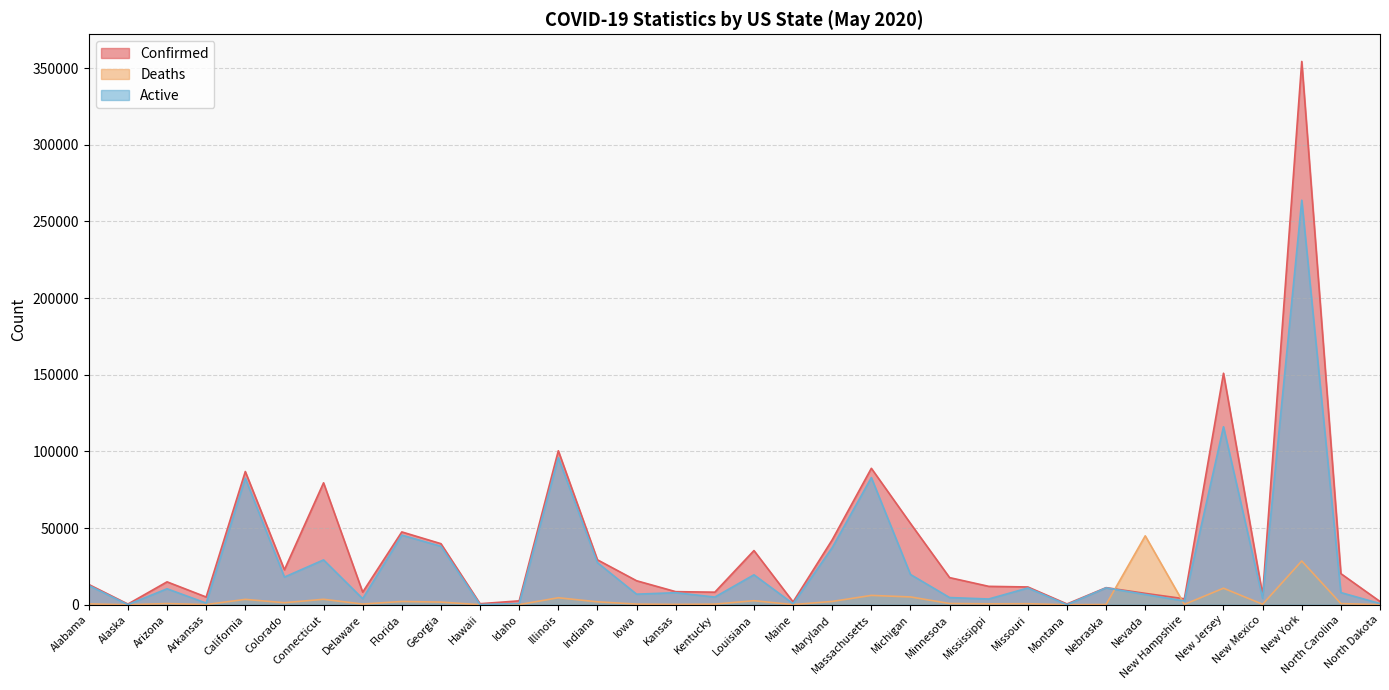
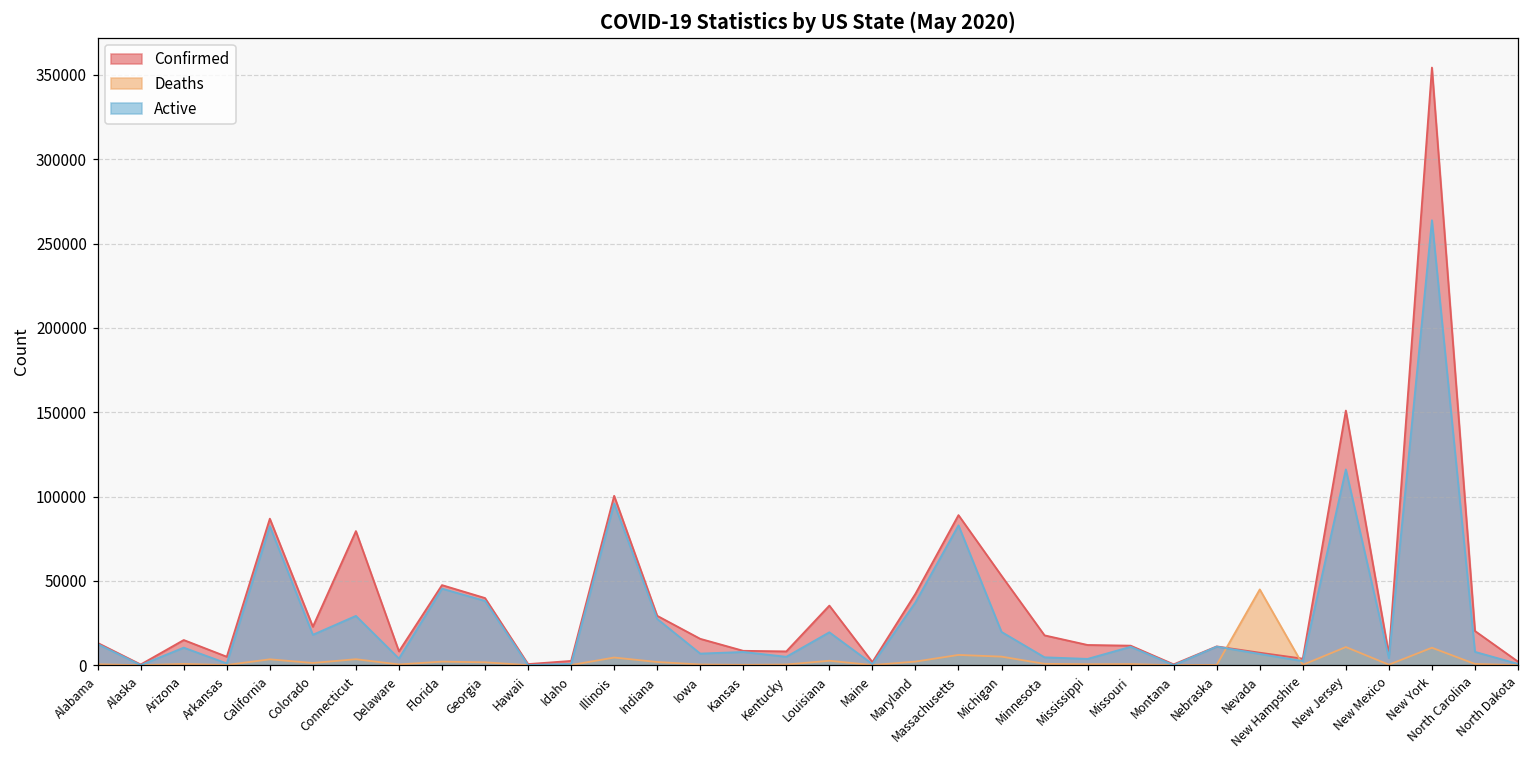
  {
    "Confirmed": {
      "Arizona": 15000,
      "Arkansas": 5000,
      "California": 87000,
      "Colorado": 23000,
      "Connecticut": 80000,
      "Delaware": 8000,
      "Florida": 47000,
      "Georgia": 40000,
      "Idaho": 3000,
      "Illinois": 100000,
      "Indiana": 29000,
      "Iowa": 16000,
      "Kentucky": 8000,
      "Louisiana": 35000,
      "Maryland": 42000,
      "Massachusetts": 89000,
      "Michigan": 53000,
      "Minnesota": 18000,
      "Mississippi": 12000,
      "New Jersey": 151000,
      "New Mexico": 6000,
      "New York": 354000,
      "North Carolina": 20000
    },
    "Deaths": {
      "Alabama": 1000,
      "Arizona": 1000,
      "California": 3000,
      "Colorado": 1000,
      "Connecticut": 4000,
      "Delaware": 0,
      "Florida": 2000,
      "Georgia": 2000,
      "Illinois": 5000,
      "Indiana": 2000,
      "Iowa": 0,
      "Kansas": 0,
      "Kentucky": 0,
      "Louisiana": 3000,
      "Maryland": 2000,
      "Massachusetts": 6000,
      "Michigan": 5000,
      "Minnesota": 1000,
      "Mississippi": 1000,
      "Missouri": 1000,
      "Nebraska": 0,
      "Nevada": 45000,
      "New Hampshire": 0,
      "New Jersey": 11000,
      "New Mexico": 0,
-     "New York": 29000,
+     "New York": 10000,
      "North Carolina": 1000
    },
    "Active": {
      "Arizona": 10000,
      "California": 83000,
      "Colorado": 18000,
      "Connecticut": 29000,
      "Delaware": 4000,
      "Florida": 45000,
      "Georgia": 38000,
      "Illinois": 96000,
      "Indiana": 27000,
      "Iowa": 7000,
      "Kentucky": 5000,
      "Louisiana": 19000,
      "Maryland": 37000,
      "Massachusetts": 83000,
      "Michigan": 20000,
      "Minnesota": 5000,
      "Mississippi": 4000,
      "New Jersey": 116000,
      "New Mexico": 4000,
      "New York": 264000,
      "North Carolina": 8000
    }
  }
